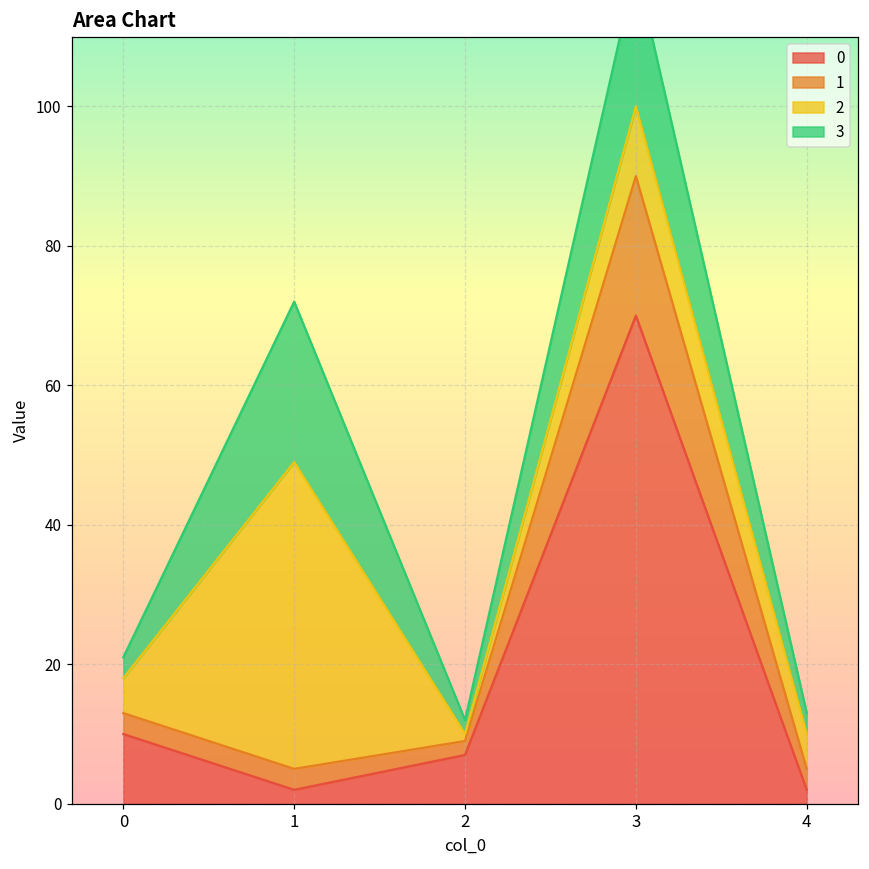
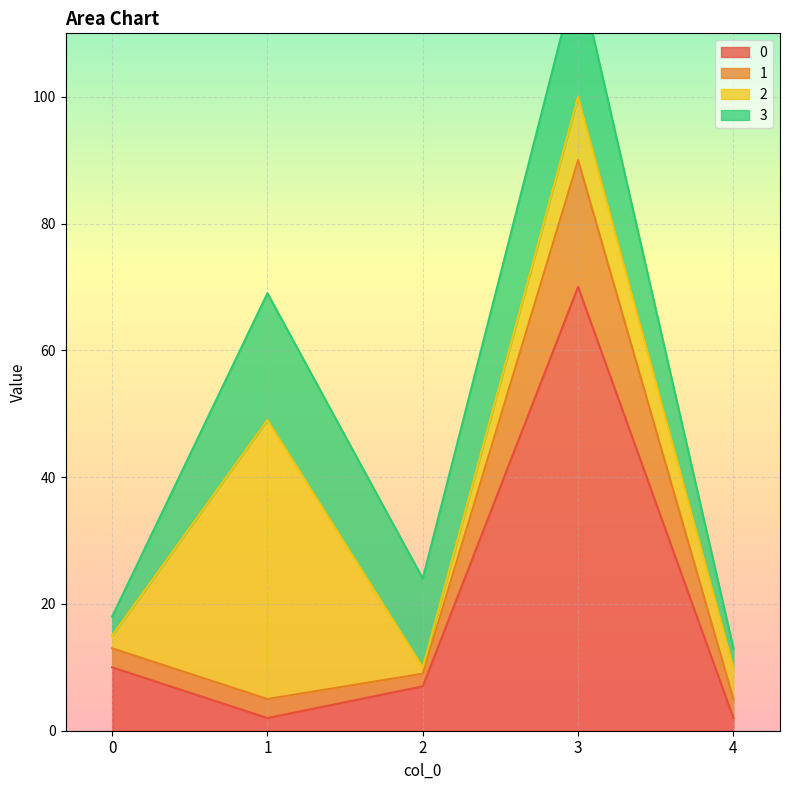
  {
    "2": {
-     "0": 5,
+     "0": 2,
      "1": 44,
      "2": 1,
      "3": 10,
      "4": 5
    },
    "3": {
      "0": 3,
-     "1": 23,
-     "2": 2,
+     "1": 20,
+     "2": 14,
      "4": 3
    }
  }
